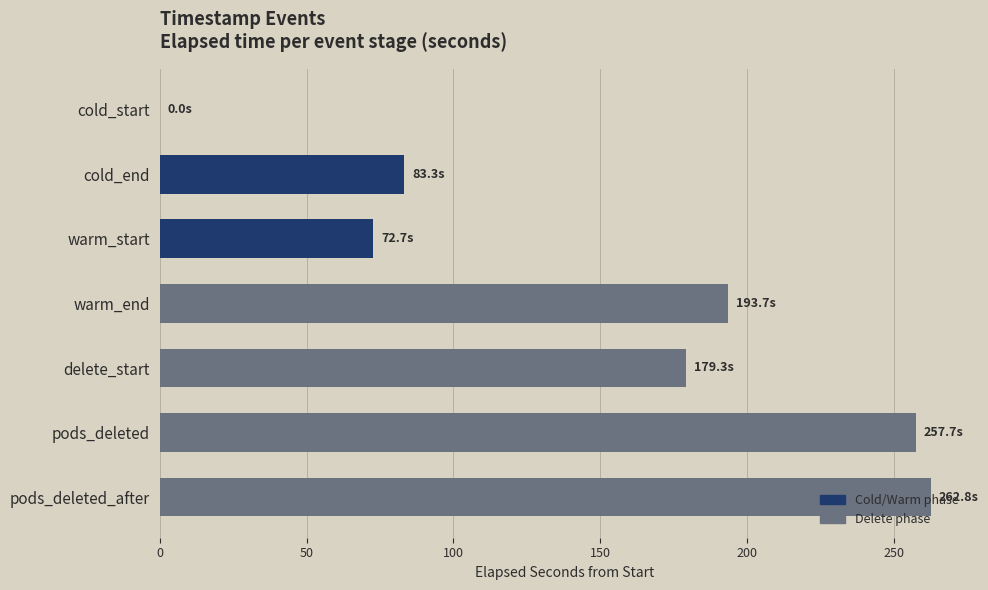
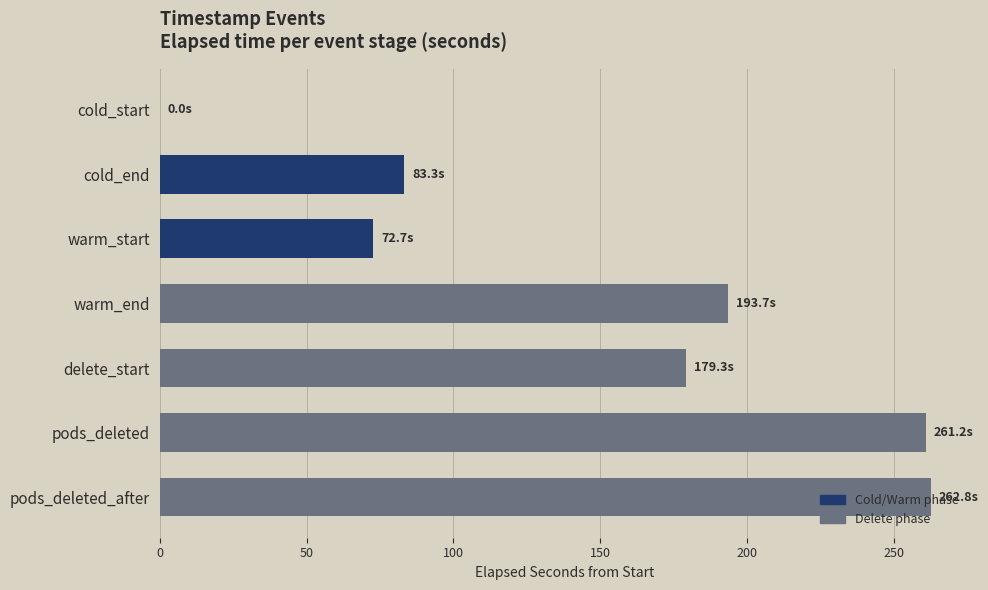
  {
    "cold_start": "0.0s",
    "cold_end": "83.3s",
    "warm_start": "72.7s",
    "warm_end": "193.7s",
    "delete_start": "179.3s",
-   "pods_deleted": "257.7s",
+   "pods_deleted": "261.2s",
    "pods_deleted_after": "262.8s"
  }
